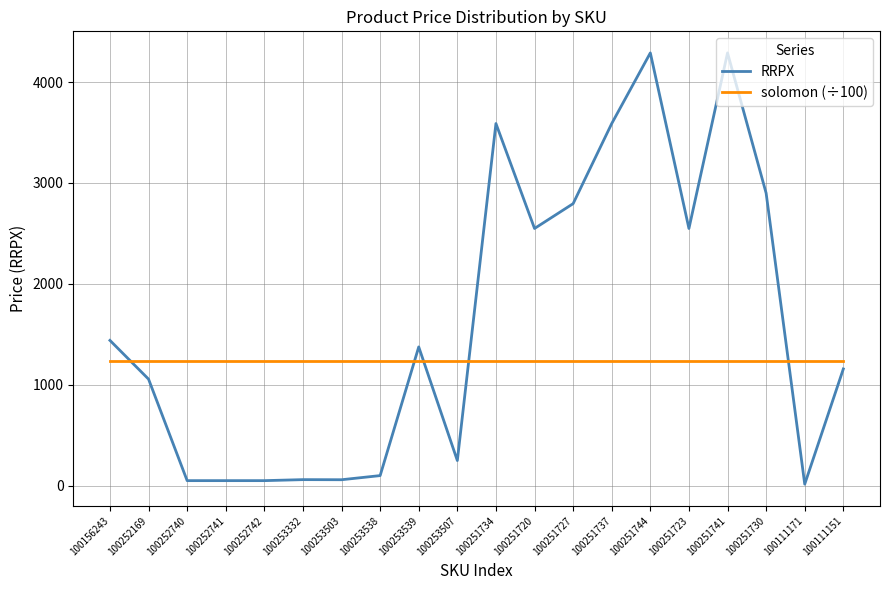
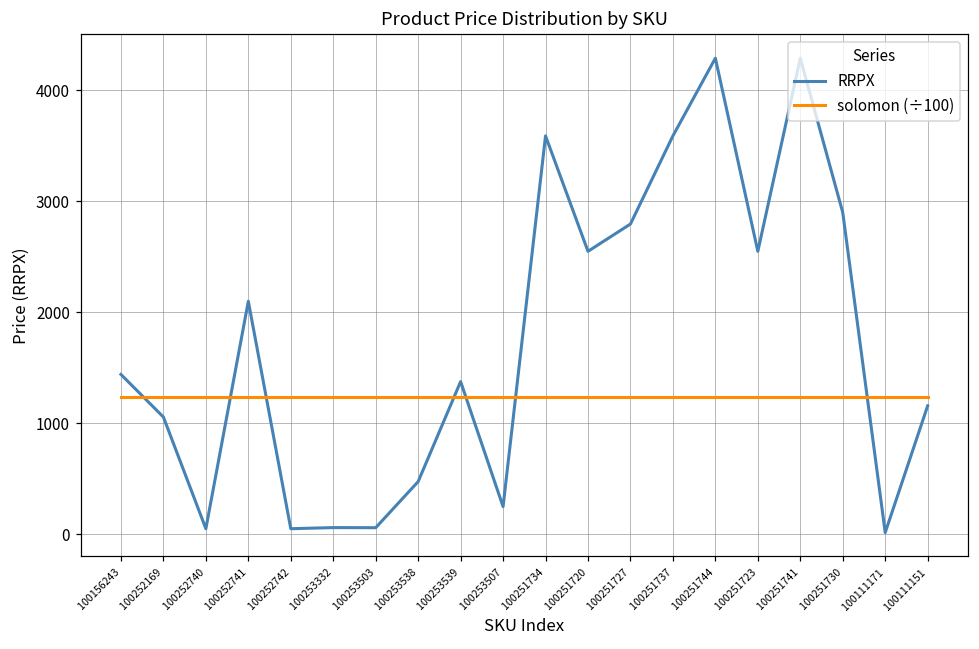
  {
    "RRPX": {
      "100156243": 1440,
      "100252169": 1060,
      "100252740": 50,
-     "100252741": 50,
+     "100252741": 2100,
      "100252742": 50,
      "100253332": 60,
      "100253503": 60,
-     "100253538": 100,
+     "100253538": 470,
      "100253539": 1380,
      "100253507": 250,
      "100251734": 3590,
      "100251720": 2550,
      "100251727": 2800,
      "100251737": 3590,
      "100251744": 4290,
      "100251723": 2550,
      "100251730": 2900,
      "100111171": 20,
      "100111151": 1160
    },
    "solomon (÷100)": {
      "100156243": 1230,
      "100252169": 1230,
      "100252740": 1230,
      "100252741": 1230,
      "100252742": 1230,
      "100253332": 1230,
      "100253503": 1230,
      "100253538": 1230,
      "100253539": 1230,
      "100253507": 1230,
      "100251734": 1230,
      "100251720": 1230,
      "100251727": 1230,
      "100251737": 1230,
      "100251744": 1230,
      "100251723": 1230,
      "100251741": 1230,
      "100251730": 1230,
      "100111171": 1230,
      "100111151": 1230
    }
  }
